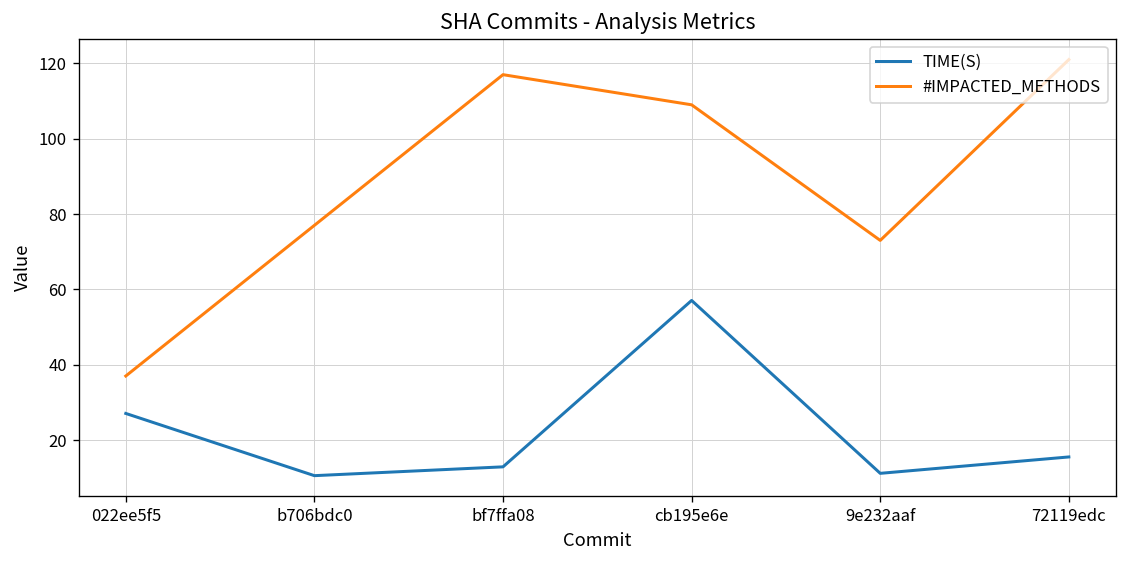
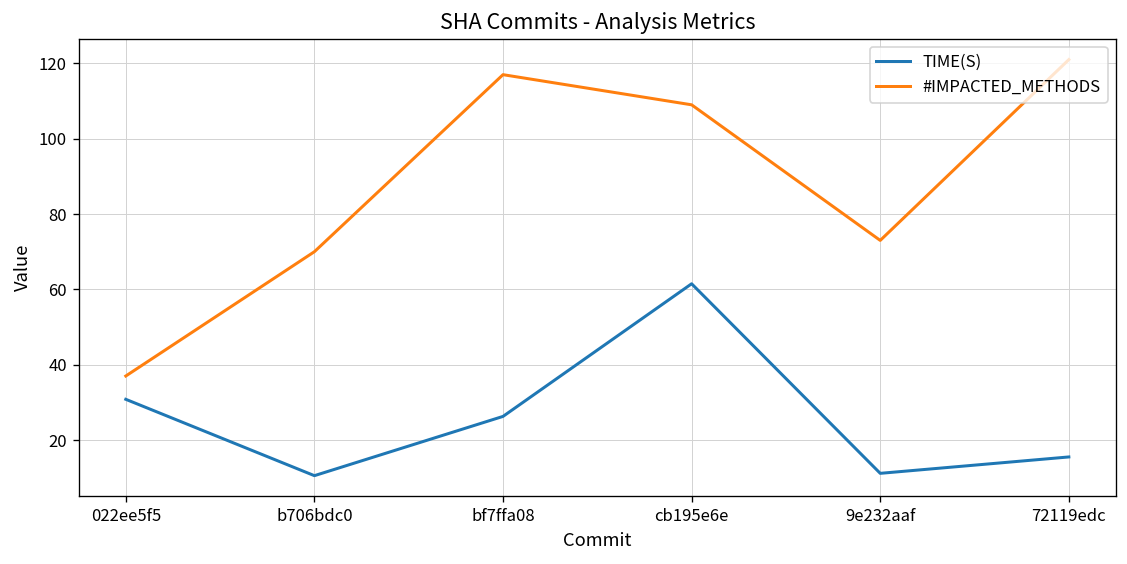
  {
    "TIME(S)": {
-     "022ee5f5": 27,
+     "022ee5f5": 31,
      "b706bdc0": 11,
-     "bf7ffa08": 13,
-     "cb195e6e": 57,
+     "bf7ffa08": 26,
+     "cb195e6e": 61,
      "9e232aaf": 11,
      "72119edc": 16
    },
    "#IMPACTED_METHODS": {
      "022ee5f5": 37,
-     "b706bdc0": 77,
+     "b706bdc0": 70,
      "bf7ffa08": 117,
      "cb195e6e": 109,
      "9e232aaf": 73
    }
  }
